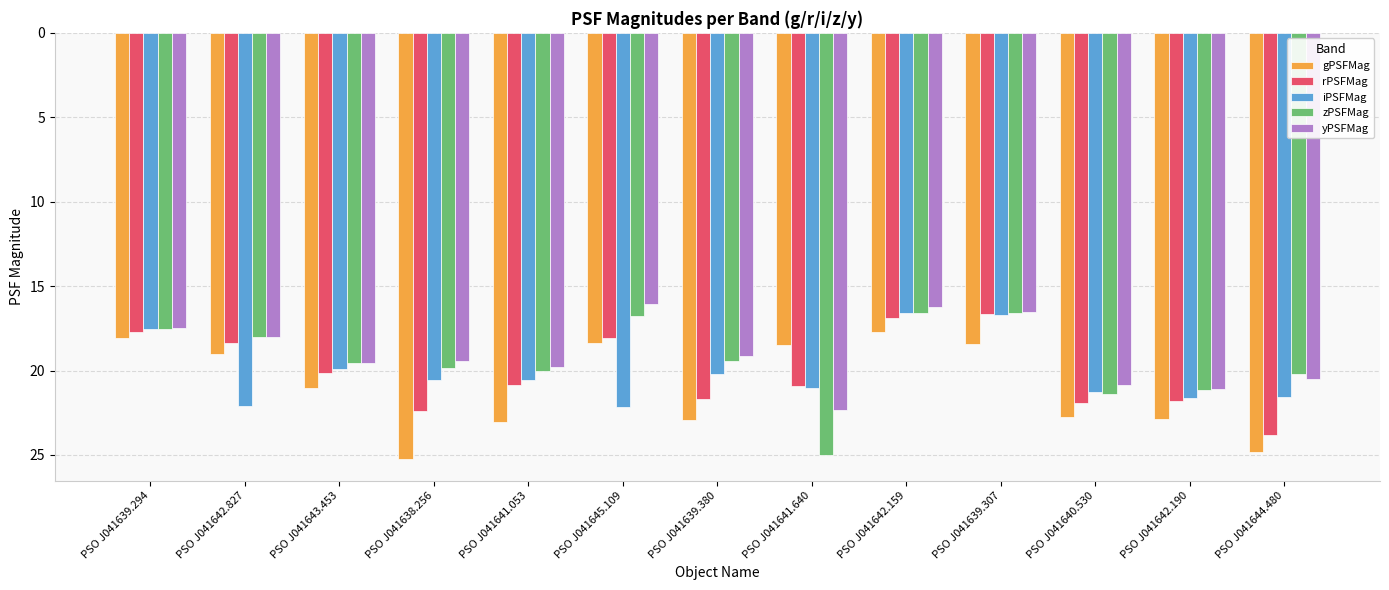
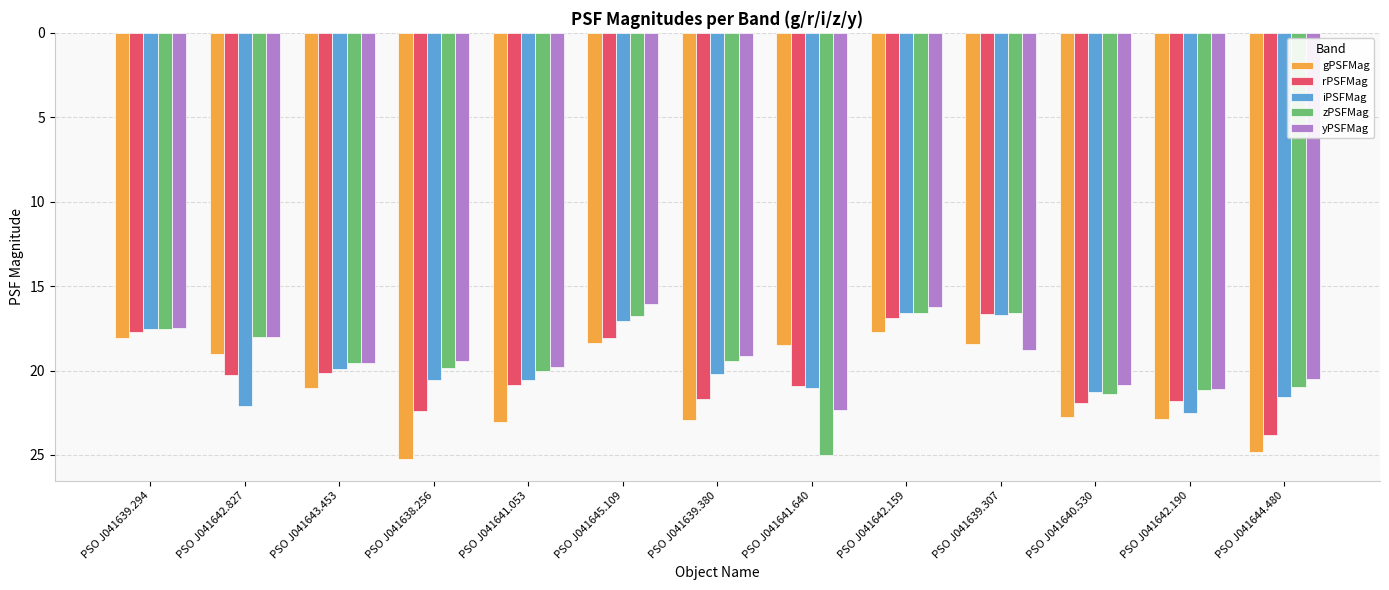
  {
    "gPSFMag": {
      "PSO J041639.294": 18.1,
      "PSO J041642.827": 19.0,
      "PSO J041643.453": 21.0,
      "PSO J041638.256": 25.3,
      "PSO J041641.053": 23.0,
      "PSO J041645.109": 18.4,
      "PSO J041639.380": 23.0,
      "PSO J041641.640": 18.5,
      "PSO J041642.159": 17.7,
      "PSO J041639.307": 18.4,
      "PSO J041640.530": 22.8,
      "PSO J041642.190": 22.9,
      "PSO J041644.480": 24.8
    },
    "rPSFMag": {
      "PSO J041639.294": 17.7,
-     "PSO J041642.827": 18.4,
+     "PSO J041642.827": 20.2,
      "PSO J041643.453": 20.1,
      "PSO J041638.256": 22.4,
      "PSO J041641.053": 20.8,
      "PSO J041645.109": 18.1,
      "PSO J041639.380": 21.7,
      "PSO J041641.640": 20.9,
      "PSO J041642.159": 16.9,
      "PSO J041639.307": 16.6,
      "PSO J041640.530": 22.0,
      "PSO J041642.190": 21.8,
      "PSO J041644.480": 23.8
    },
    "iPSFMag": {
      "PSO J041639.294": 17.5,
      "PSO J041642.827": 22.1,
      "PSO J041643.453": 19.9,
      "PSO J041638.256": 20.5,
      "PSO J041641.053": 20.6,
-     "PSO J041645.109": 22.2,
+     "PSO J041645.109": 17.1,
      "PSO J041639.380": 20.2,
      "PSO J041641.640": 21.0,
      "PSO J041642.159": 16.6,
      "PSO J041639.307": 16.7,
      "PSO J041640.530": 21.3,
-     "PSO J041642.190": 21.6,
+     "PSO J041642.190": 22.5,
      "PSO J041644.480": 21.6
    },
    "zPSFMag": {
      "PSO J041639.294": 17.5,
      "PSO J041642.827": 18.0,
      "PSO J041643.453": 19.5,
      "PSO J041638.256": 19.8,
      "PSO J041641.053": 20.0,
      "PSO J041645.109": 16.8,
      "PSO J041639.380": 19.5,
      "PSO J041641.640": 25.0,
      "PSO J041642.159": 16.6,
      "PSO J041639.307": 16.6,
      "PSO J041640.530": 21.4,
      "PSO J041642.190": 21.2,
-     "PSO J041644.480": 20.2
+     "PSO J041644.480": 21.0
    },
    "yPSFMag": {
      "PSO J041639.294": 17.5,
      "PSO J041642.827": 18.0,
      "PSO J041643.453": 19.6,
      "PSO J041638.256": 19.4,
      "PSO J041641.053": 19.8,
      "PSO J041645.109": 16.1,
      "PSO J041639.380": 19.1,
      "PSO J041641.640": 22.3,
      "PSO J041642.159": 16.3,
-     "PSO J041639.307": 16.6,
+     "PSO J041639.307": 18.8,
      "PSO J041640.530": 20.8,
      "PSO J041642.190": 21.1,
      "PSO J041644.480": 20.5
    }
  }
